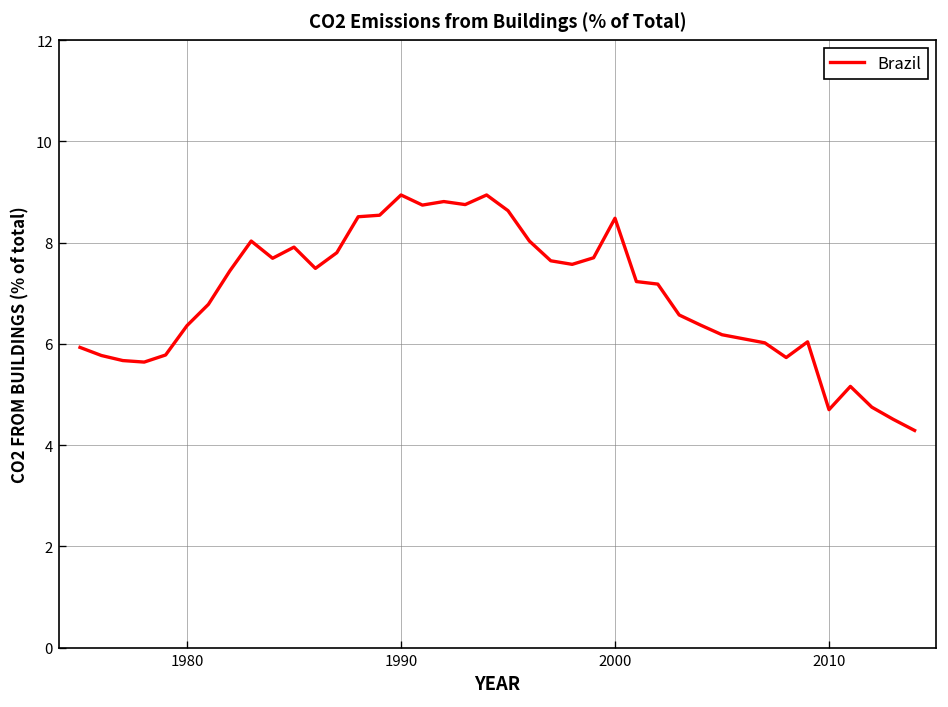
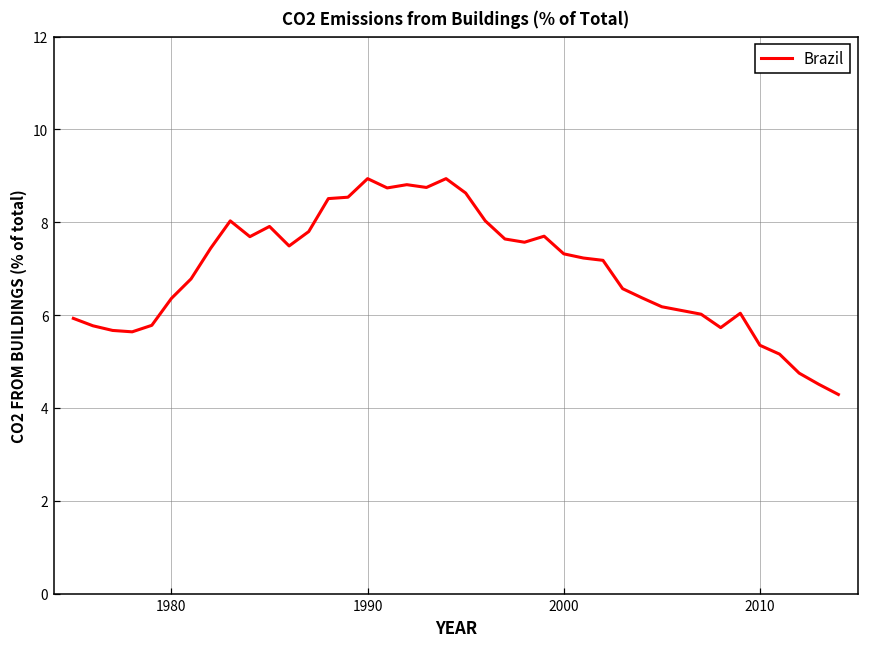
  {
    "1980": 6.4,
    "1990": 8.9,
-   "2000": 8.5,
-   "2010": 4.7
+   "2000": 7.3,
+   "2010": 5.4
  }
